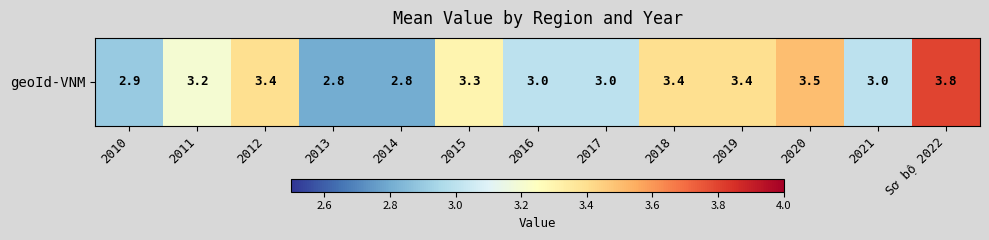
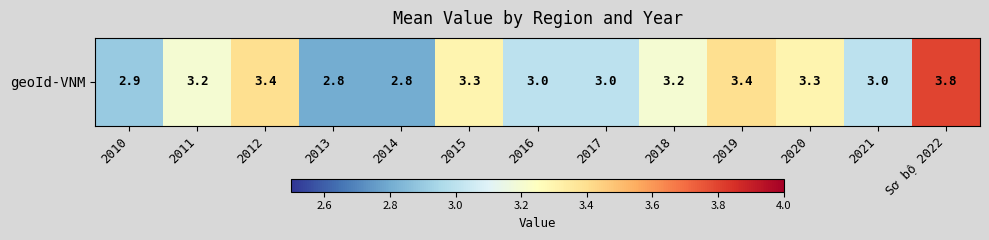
  {
    "geoId-VNM": {
      "2010": 2.9,
      "2011": 3.2,
      "2012": 3.4,
      "2013": 2.8,
      "2014": 2.8,
      "2015": 3.3,
      "2016": 3.0,
      "2017": 3.0,
-     "2018": 3.4,
+     "2018": 3.2,
      "2019": 3.4,
-     "2020": 3.5,
+     "2020": 3.3,
      "2021": 3.0,
      "Sơ bộ 2022": 3.8
    }
  }
